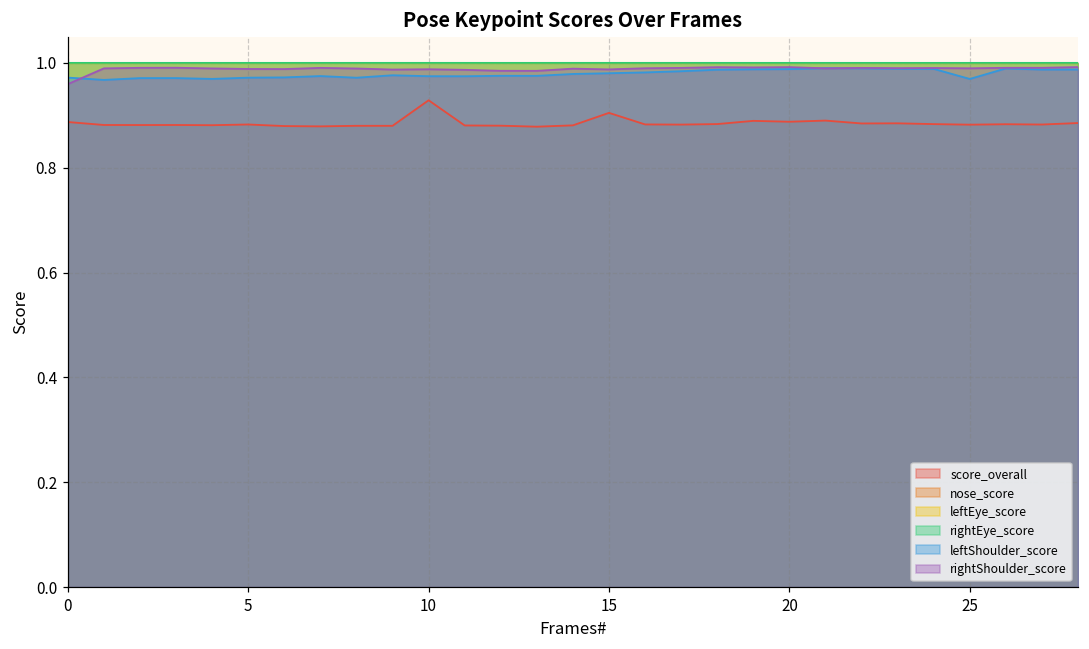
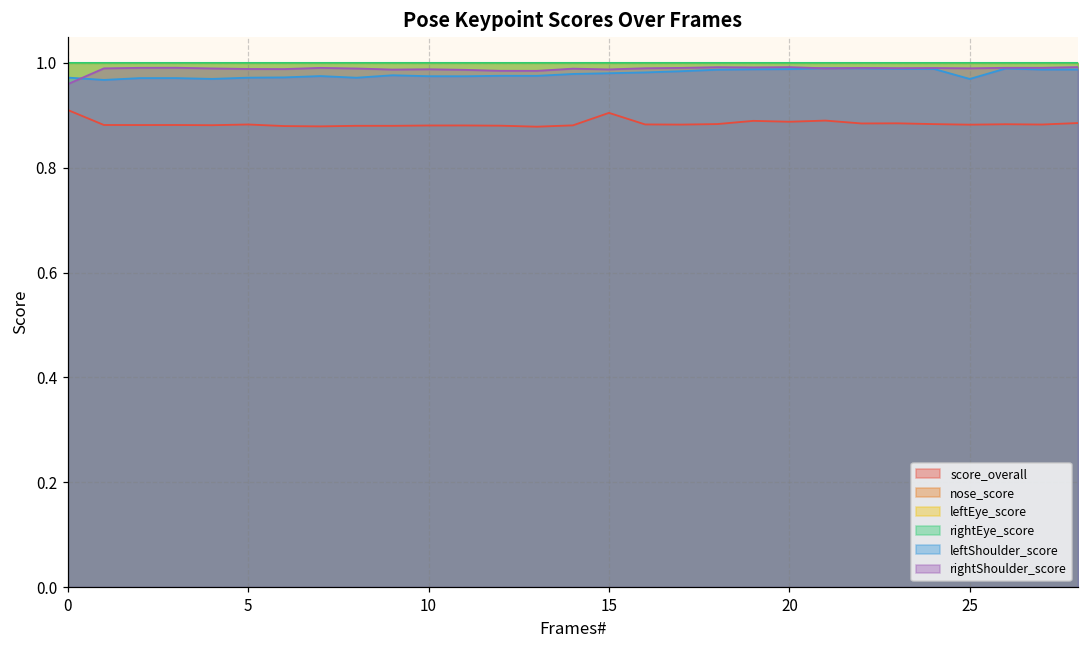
  {
    "score_overall": {
-     "0": 0.89,
+     "0": 0.91,
      "5": 0.88,
-     "10": 0.93,
+     "10": 0.88,
      "15": 0.90,
      "20": 0.89,
      "25": 0.88
    },
    "rightEye_score": {
      "0": 1.00,
      "5": 1.00,
      "10": 1.00,
      "15": 1.00,
      "20": 1.00,
      "25": 1.00
    },
    "leftShoulder_score": {
      "0": 0.97,
      "5": 0.97,
      "10": 0.97,
      "15": 0.98,
      "25": 0.97
    },
    "rightShoulder_score": {
      "0": 0.96,
      "5": 0.99,
      "10": 0.99,
      "15": 0.99,
      "25": 0.99
    }
  }
